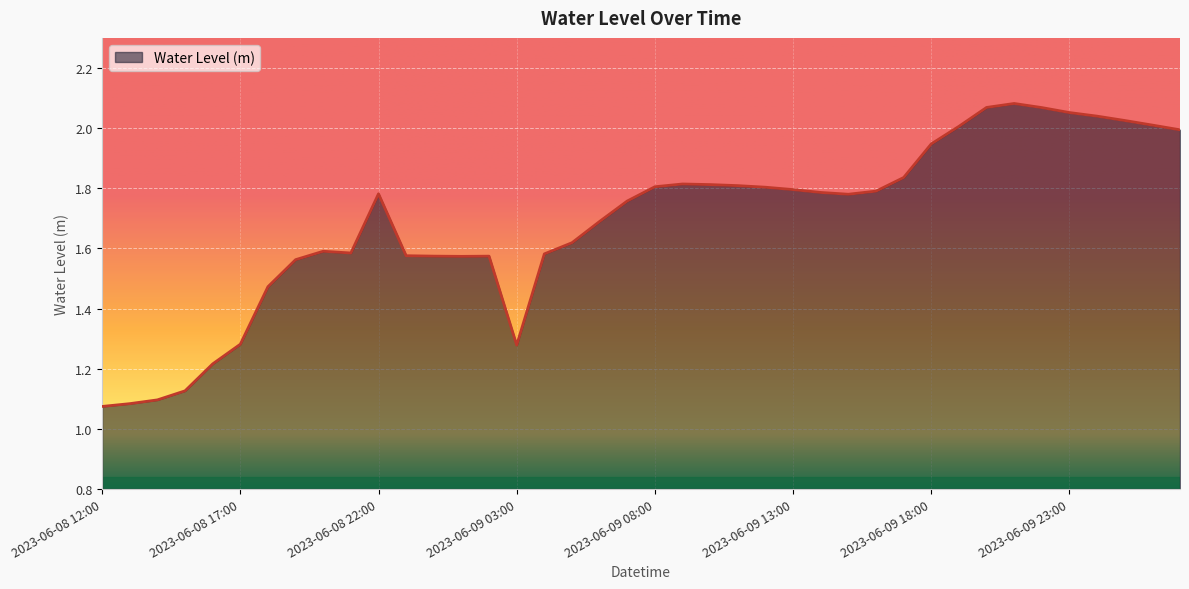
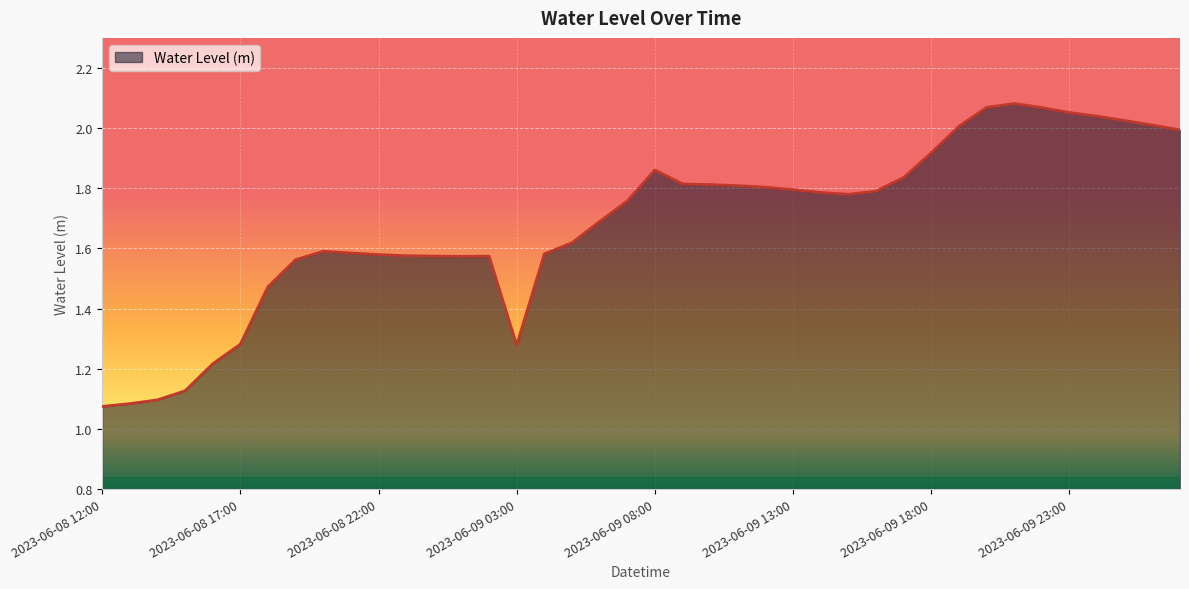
  {
    "2023-06-08 12:00": 1.07,
    "2023-06-08 17:00": 1.28,
-   "2023-06-08 22:00": 1.78,
+   "2023-06-08 22:00": 1.58,
    "2023-06-09 03:00": 1.28,
-   "2023-06-09 08:00": 1.81,
+   "2023-06-09 08:00": 1.86,
    "2023-06-09 13:00": 1.80,
-   "2023-06-09 18:00": 1.95,
+   "2023-06-09 18:00": 1.92,
    "2023-06-09 23:00": 2.05
  }
